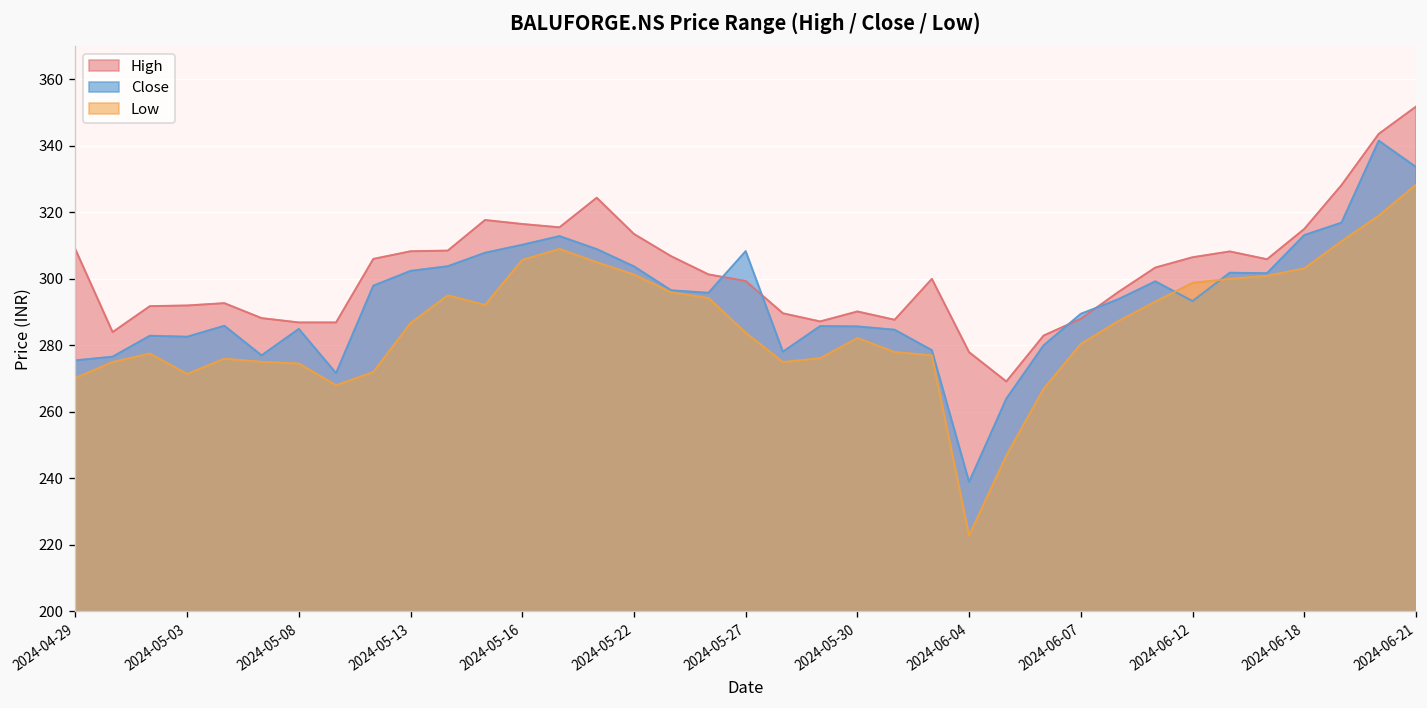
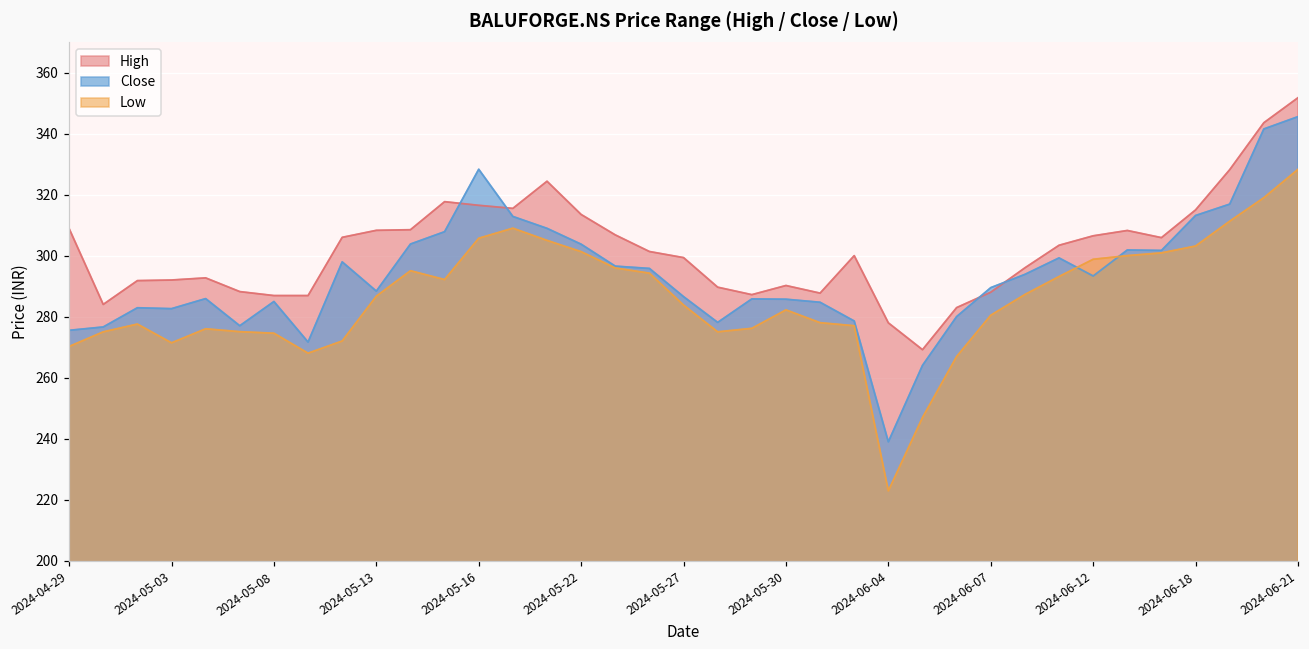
  {
    "Close": {
      "2024-04-29": 276,
      "2024-05-03": 283,
      "2024-05-08": 285,
-     "2024-05-13": 302,
-     "2024-05-16": 310,
+     "2024-05-13": 288,
+     "2024-05-16": 328,
      "2024-05-22": 304,
-     "2024-05-27": 308,
+     "2024-05-27": 287,
      "2024-05-30": 286,
      "2024-06-04": 239,
      "2024-06-07": 290,
      "2024-06-12": 293,
      "2024-06-18": 313,
-     "2024-06-21": 334
+     "2024-06-21": 346
    }
  }
